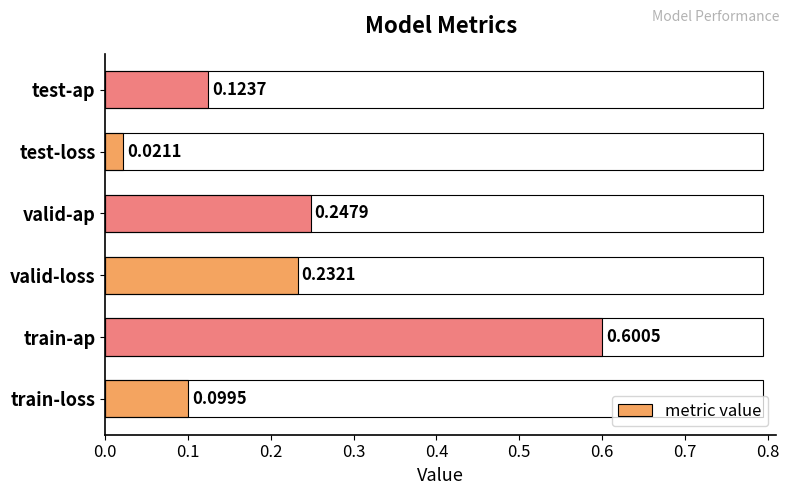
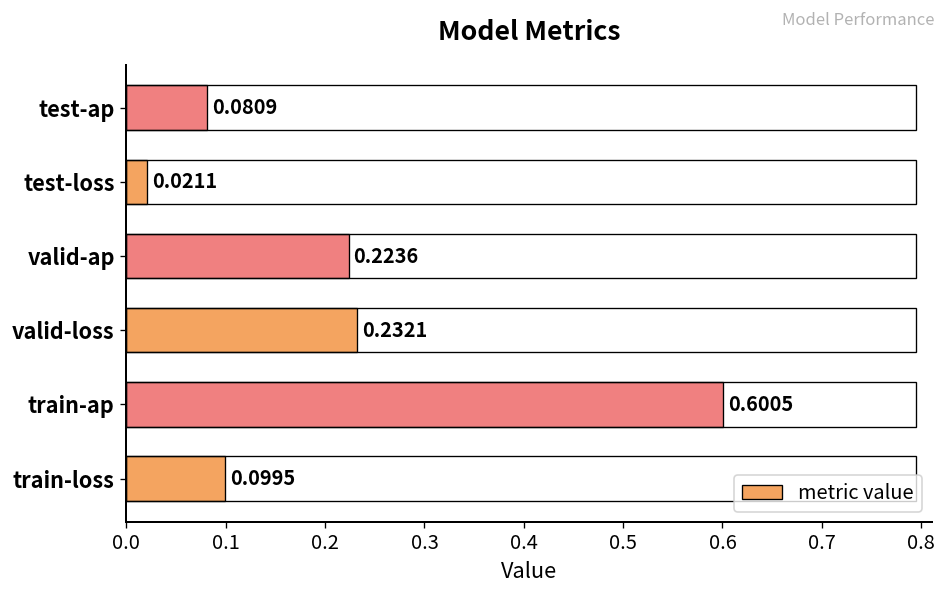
  {
-   "test-ap": 0.1237,
+   "test-ap": 0.0809,
    "test-loss": 0.0211,
-   "valid-ap": 0.2479,
+   "valid-ap": 0.2236,
    "valid-loss": 0.2321,
    "train-ap": 0.6005,
    "train-loss": 0.0995
  }
